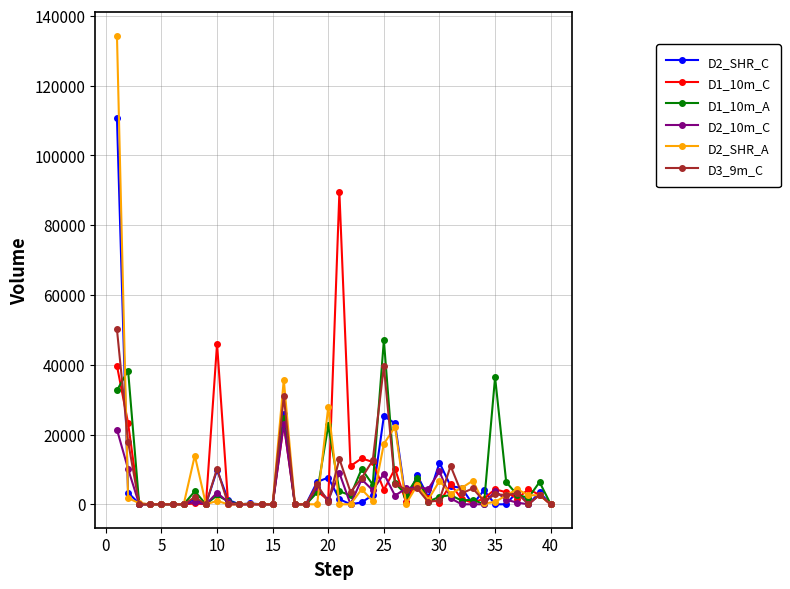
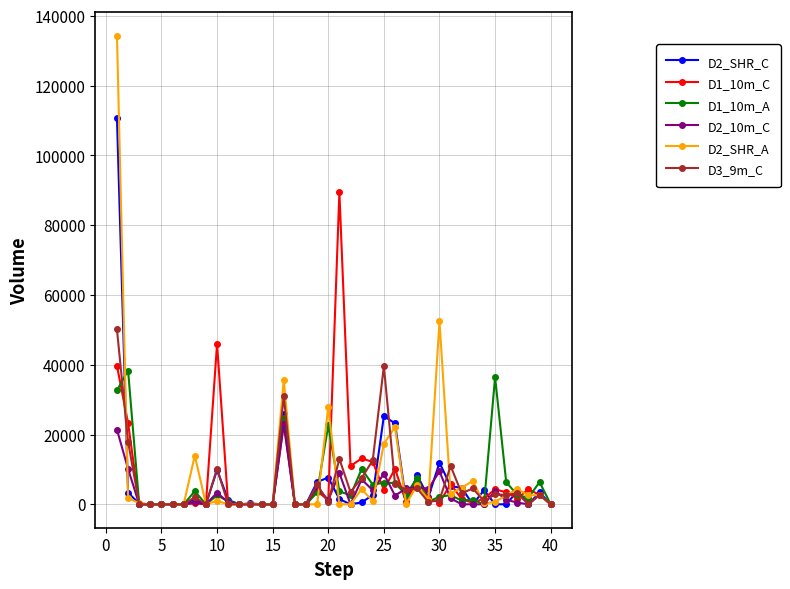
  {
    "D2_SHR_C": {
      "20": 8000,
      "25": 25000,
      "30": 12000
    },
    "D1_10m_C": {
      "10": 46000,
      "25": 4000,
      "30": 0
    },
    "D1_10m_A": {
      "10": 3000,
      "20": 23000,
-     "25": 47000,
+     "25": 6000,
      "30": 2000,
      "35": 36000
    },
    "D2_10m_C": {
      "10": 3000,
      "25": 9000,
      "30": 9000
    },
    "D2_SHR_A": {
      "10": 1000,
      "20": 28000,
      "25": 17000,
-     "30": 7000
+     "30": 52000
    },
    "D3_9m_C": {
      "25": 40000,
      "30": 1000,
      "35": 3000
    }
  }
